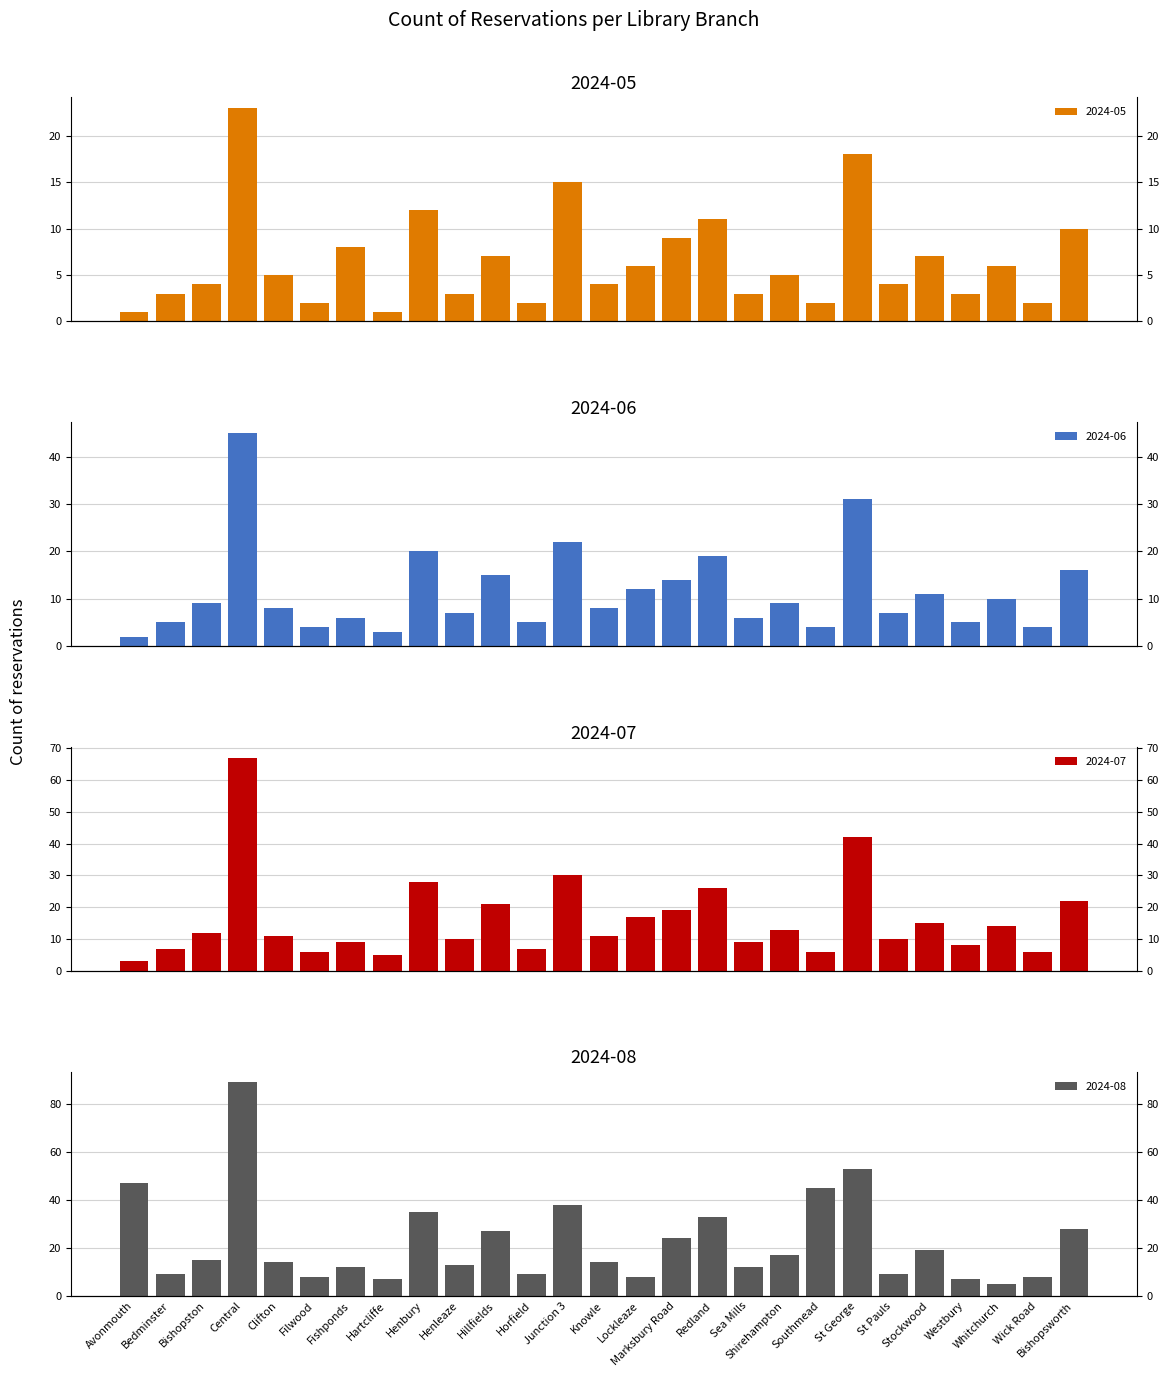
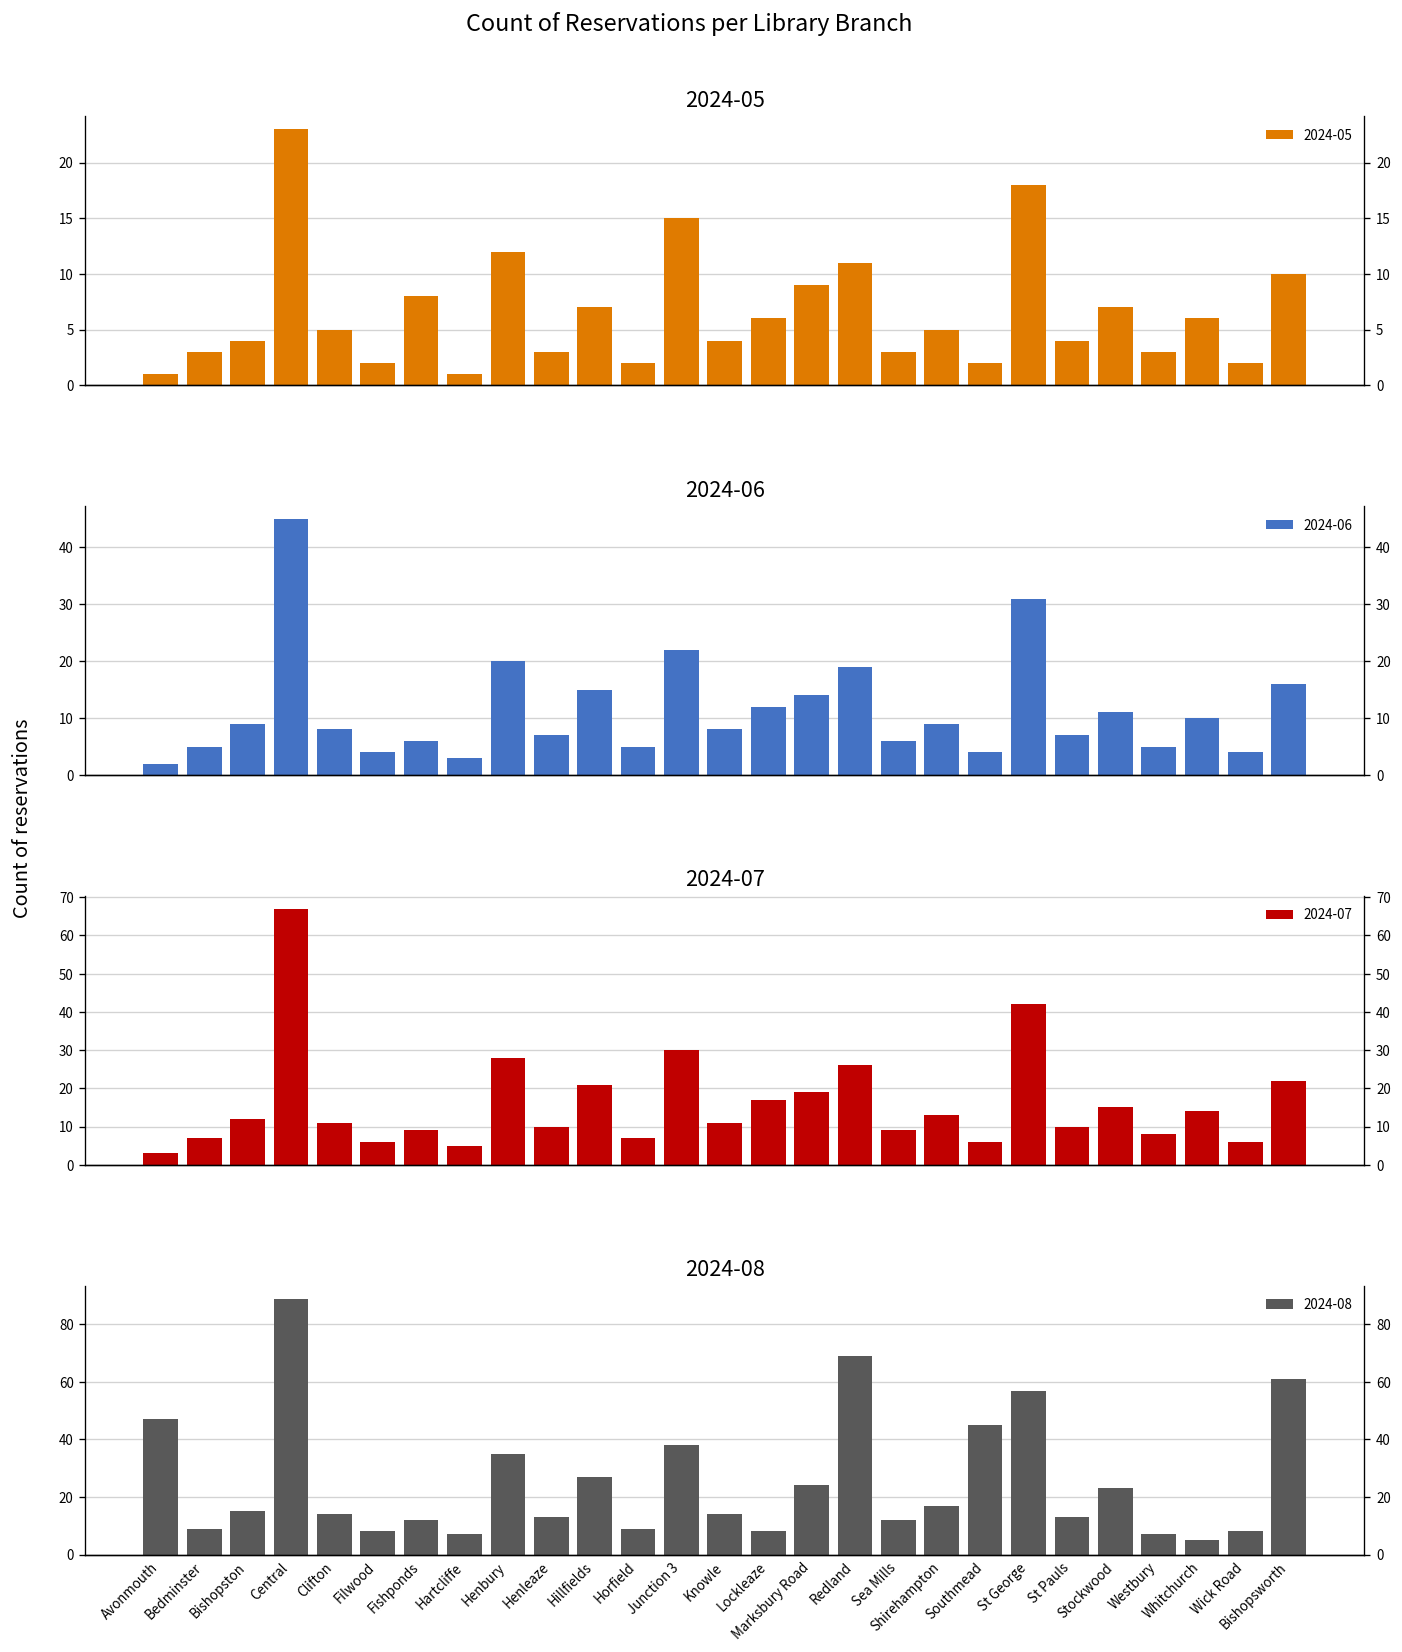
  {
    "2024-08": {
      "Avonmouth": 47,
      "Bedminster": 9,
      "Bishopston": 15,
      "Central": 89,
      "Clifton": 14,
      "Filwood": 8,
      "Fishponds": 12,
      "Hartcliffe": 7,
      "Henbury": 35,
      "Henleaze": 13,
      "Hillfields": 27,
      "Horfield": 9,
      "Junction 3": 38,
      "Knowle": 14,
      "Lockleaze": 8,
      "Marksbury Road": 24,
-     "Redland": 33,
+     "Redland": 69,
      "Sea Mills": 12,
      "Shirehampton": 17,
      "Southmead": 45,
-     "St George": 53,
-     "St Pauls": 9,
-     "Stockwood": 19,
+     "St George": 57,
+     "St Pauls": 13,
+     "Stockwood": 23,
      "Westbury": 7,
      "Whitchurch": 5,
      "Wick Road": 8,
-     "Bishopsworth": 28
+     "Bishopsworth": 61
    }
  }
